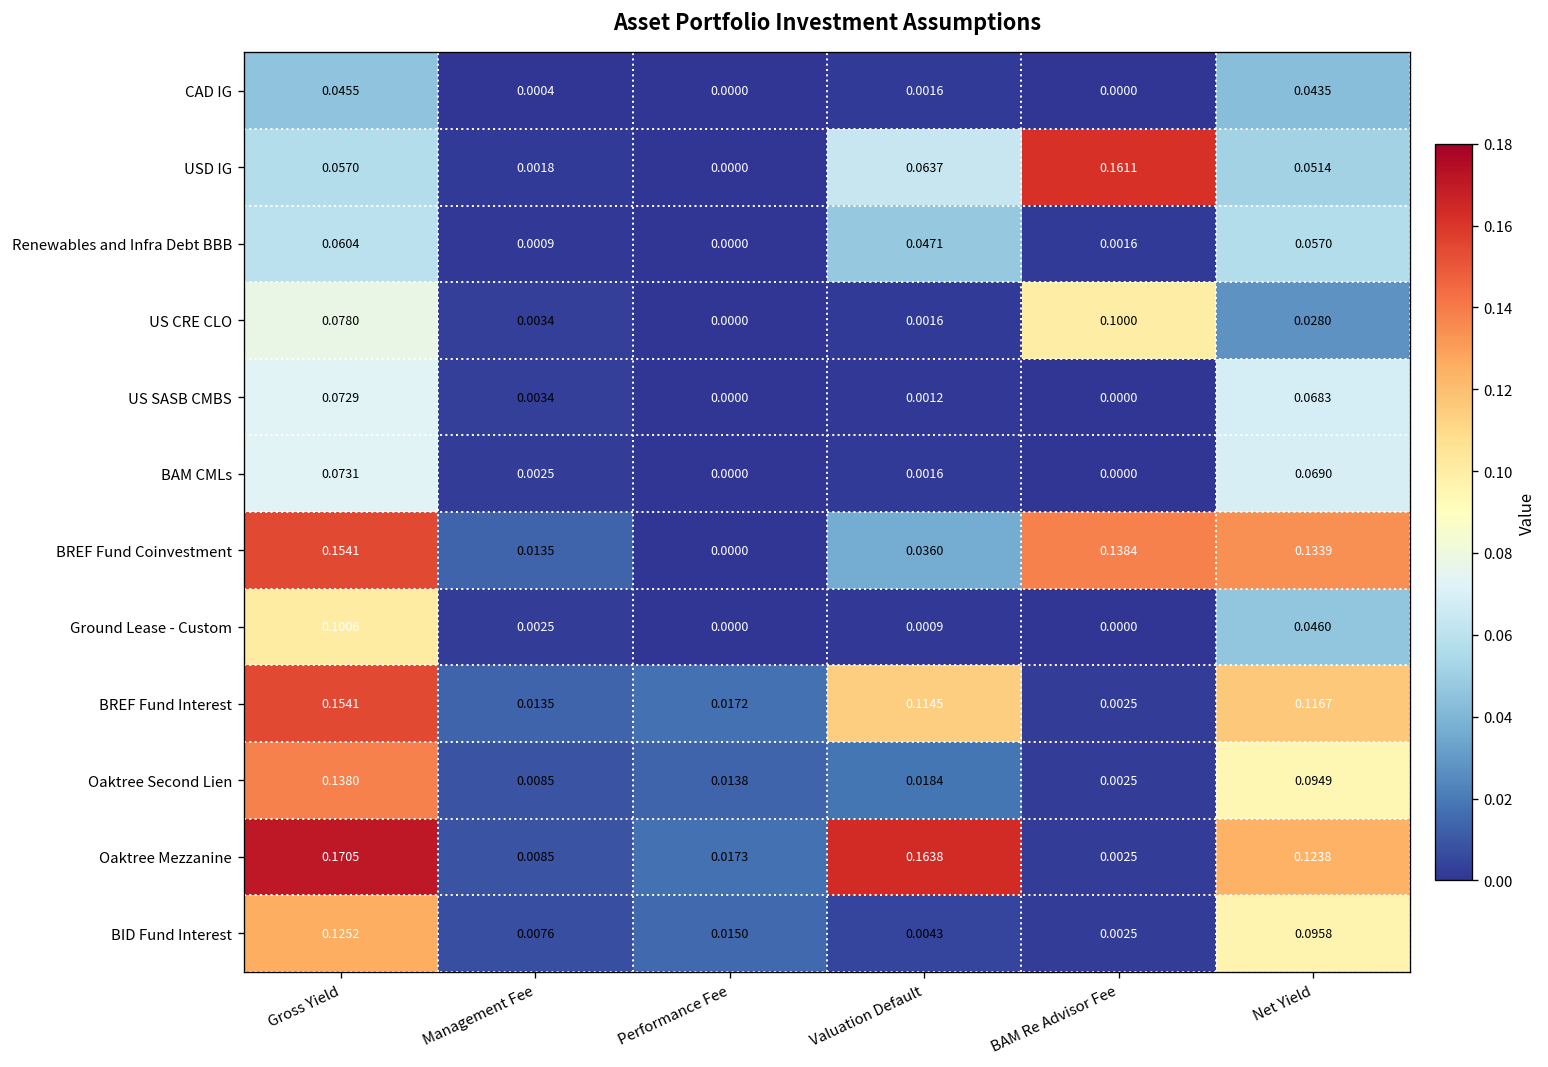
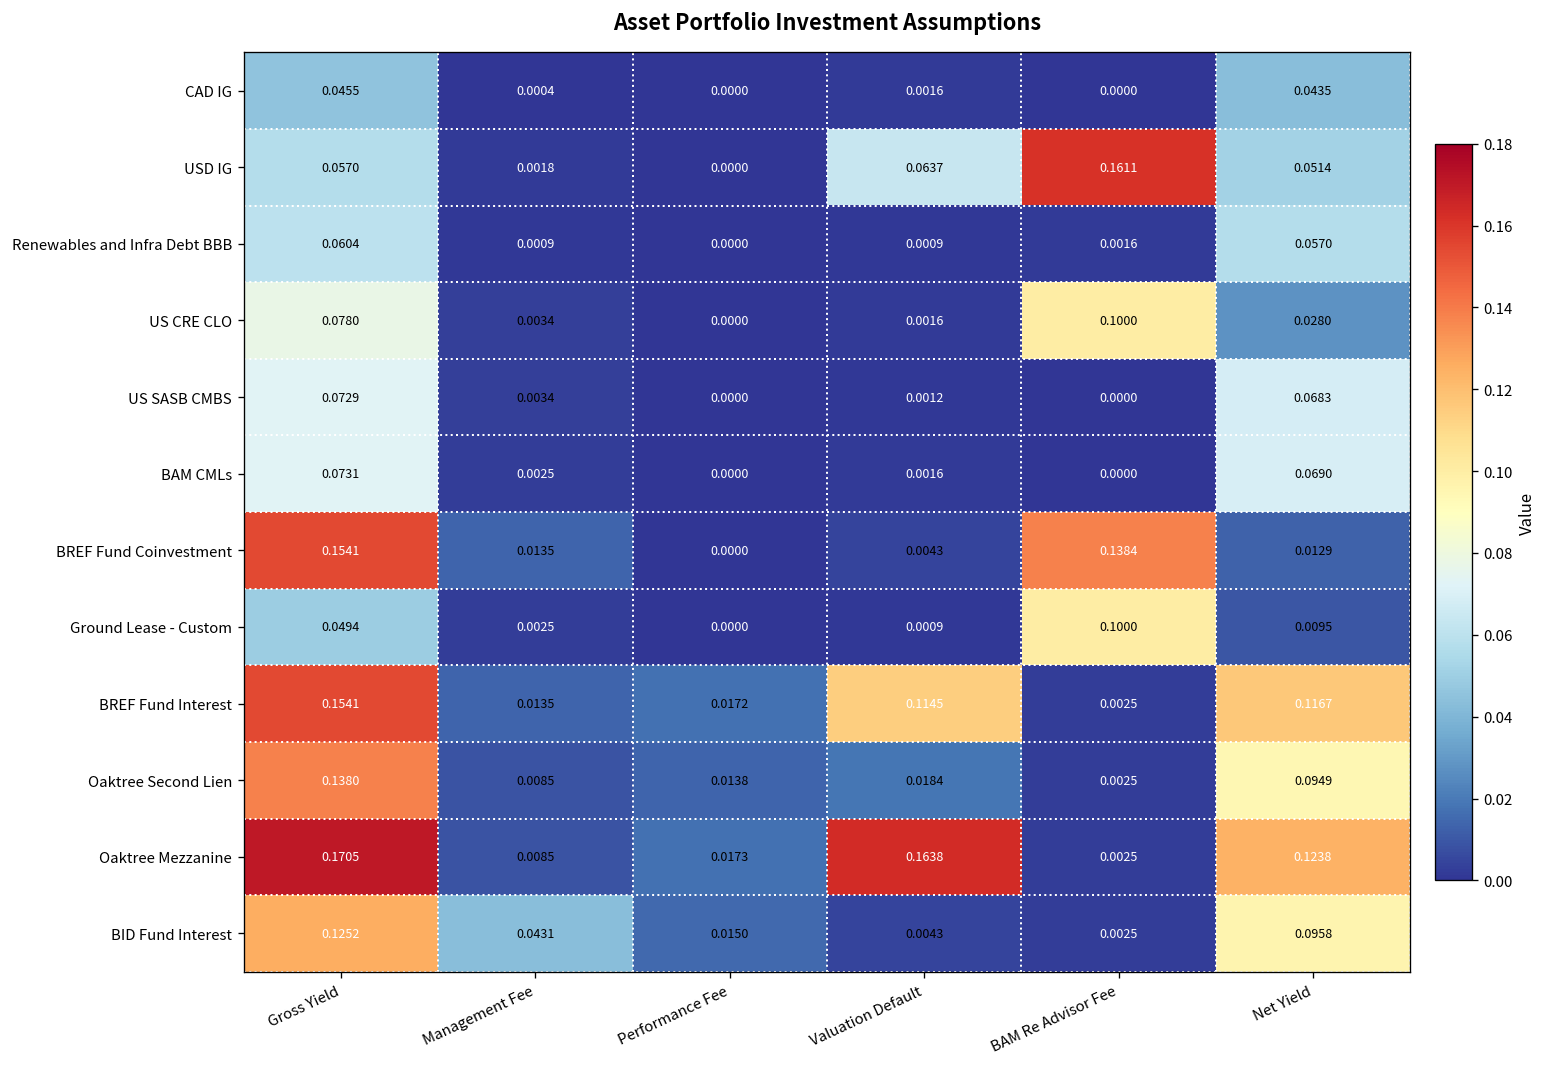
  {
    "CAD IG": {
      "Gross Yield": 0.0455,
      "Management Fee": 0.0004,
      "Performance Fee": 0.0000,
      "Valuation Default": 0.0016,
      "BAM Re Advisor Fee": 0.0000,
      "Net Yield": 0.0435
    },
    "USD IG": {
      "Gross Yield": 0.0570,
      "Management Fee": 0.0018,
      "Performance Fee": 0.0000,
      "Valuation Default": 0.0637,
      "BAM Re Advisor Fee": 0.1611,
      "Net Yield": 0.0514
    },
    "Renewables and Infra Debt BBB": {
      "Gross Yield": 0.0604,
      "Management Fee": 0.0009,
      "Performance Fee": 0.0000,
-     "Valuation Default": 0.0471,
+     "Valuation Default": 0.0009,
      "BAM Re Advisor Fee": 0.0016,
      "Net Yield": 0.0570
    },
    "US CRE CLO": {
      "Gross Yield": 0.0780,
      "Management Fee": 0.0034,
      "Performance Fee": 0.0000,
      "Valuation Default": 0.0016,
      "BAM Re Advisor Fee": 0.1000,
      "Net Yield": 0.0280
    },
    "US SASB CMBS": {
      "Gross Yield": 0.0729,
      "Management Fee": 0.0034,
      "Performance Fee": 0.0000,
      "Valuation Default": 0.0012,
      "BAM Re Advisor Fee": 0.0000,
      "Net Yield": 0.0683
    },
    "BAM CMLs": {
      "Gross Yield": 0.0731,
      "Management Fee": 0.0025,
      "Performance Fee": 0.0000,
      "Valuation Default": 0.0016,
      "BAM Re Advisor Fee": 0.0000,
      "Net Yield": 0.0690
    },
    "BREF Fund Coinvestment": {
      "Gross Yield": 0.1541,
      "Management Fee": 0.0135,
      "Performance Fee": 0.0000,
-     "Valuation Default": 0.0360,
+     "Valuation Default": 0.0043,
      "BAM Re Advisor Fee": 0.1384,
-     "Net Yield": 0.1339
+     "Net Yield": 0.0129
    },
    "Ground Lease - Custom": {
-     "Gross Yield": 0.1006,
+     "Gross Yield": 0.0494,
      "Management Fee": 0.0025,
      "Performance Fee": 0.0000,
      "Valuation Default": 0.0009,
-     "BAM Re Advisor Fee": 0.0000,
-     "Net Yield": 0.0460
+     "BAM Re Advisor Fee": 0.1000,
+     "Net Yield": 0.0095
    },
    "BREF Fund Interest": {
      "Gross Yield": 0.1541,
      "Management Fee": 0.0135,
      "Performance Fee": 0.0172,
      "Valuation Default": 0.1145,
      "BAM Re Advisor Fee": 0.0025,
      "Net Yield": 0.1167
    },
    "Oaktree Second Lien": {
      "Gross Yield": 0.1380,
      "Management Fee": 0.0085,
      "Performance Fee": 0.0138,
      "Valuation Default": 0.0184,
      "BAM Re Advisor Fee": 0.0025,
      "Net Yield": 0.0949
    },
    "Oaktree Mezzanine": {
      "Gross Yield": 0.1705,
      "Management Fee": 0.0085,
      "Performance Fee": 0.0173,
      "Valuation Default": 0.1638,
      "BAM Re Advisor Fee": 0.0025,
      "Net Yield": 0.1238
    },
    "BID Fund Interest": {
      "Gross Yield": 0.1252,
-     "Management Fee": 0.0076,
+     "Management Fee": 0.0431,
      "Performance Fee": 0.0150,
      "Valuation Default": 0.0043,
      "BAM Re Advisor Fee": 0.0025,
      "Net Yield": 0.0958
    }
  }
